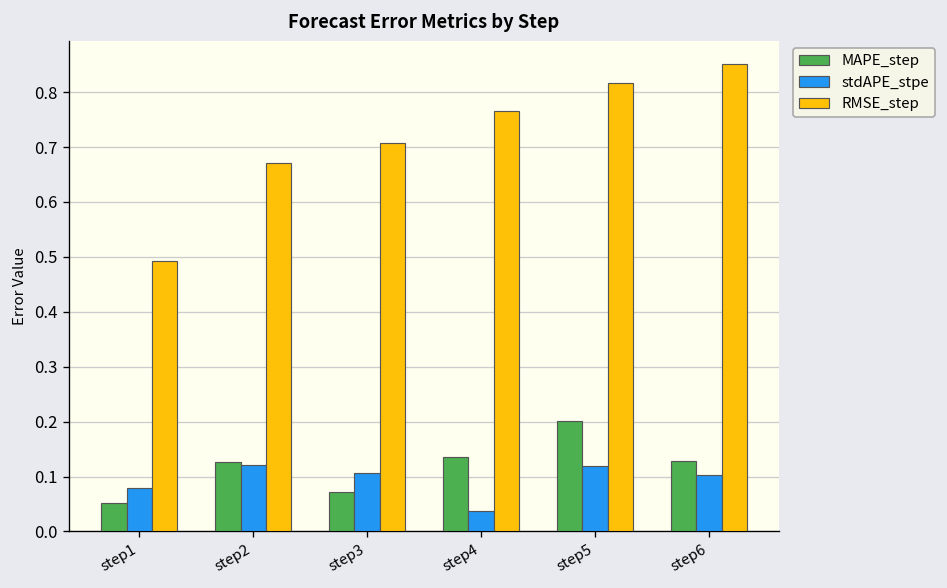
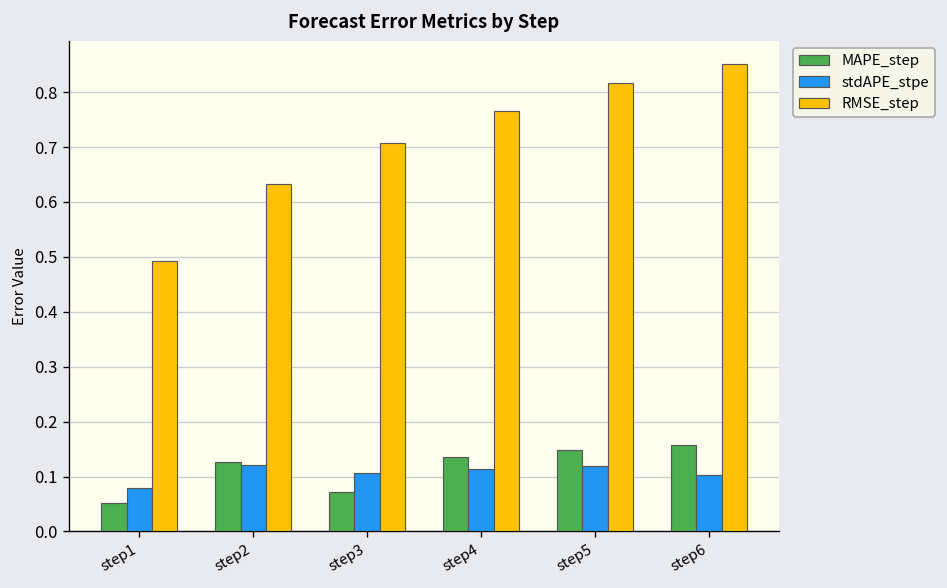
  {
    "MAPE_step": {
      "step1": 0.05,
      "step2": 0.13,
      "step3": 0.07,
      "step4": 0.14,
-     "step5": 0.20,
-     "step6": 0.13
+     "step5": 0.15,
+     "step6": 0.16
    },
    "stdAPE_stpe": {
      "step1": 0.08,
      "step2": 0.12,
      "step3": 0.11,
-     "step4": 0.04,
+     "step4": 0.11,
      "step5": 0.12,
      "step6": 0.10
    },
    "RMSE_step": {
      "step1": 0.49,
-     "step2": 0.67,
+     "step2": 0.63,
      "step3": 0.71,
      "step4": 0.77,
      "step5": 0.82,
      "step6": 0.85
    }
  }
